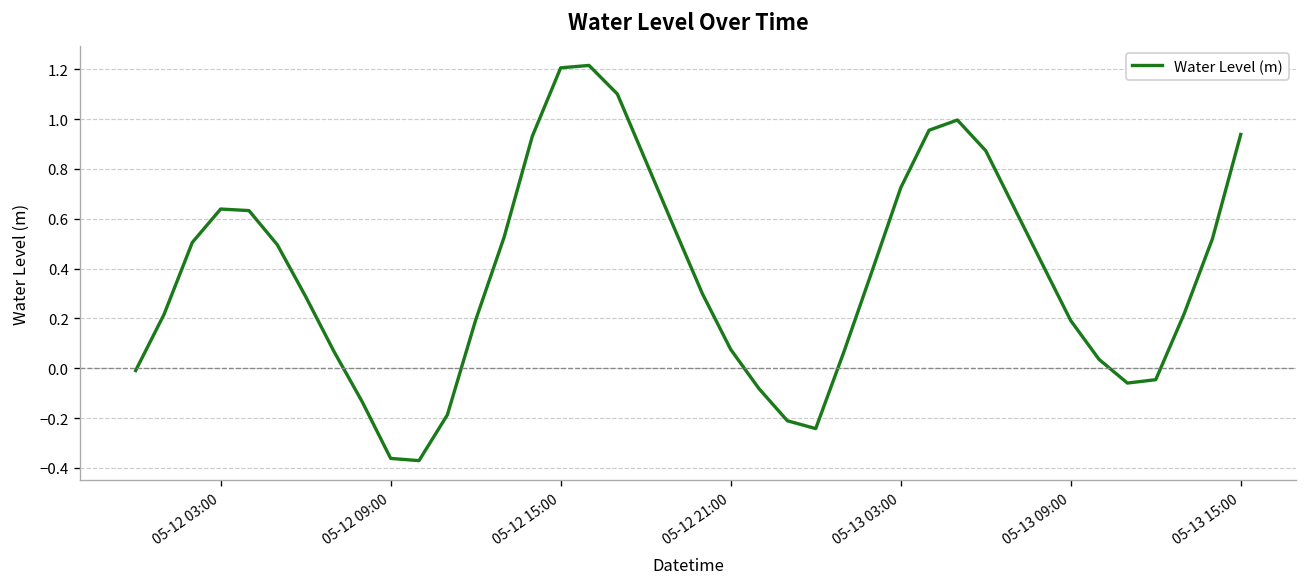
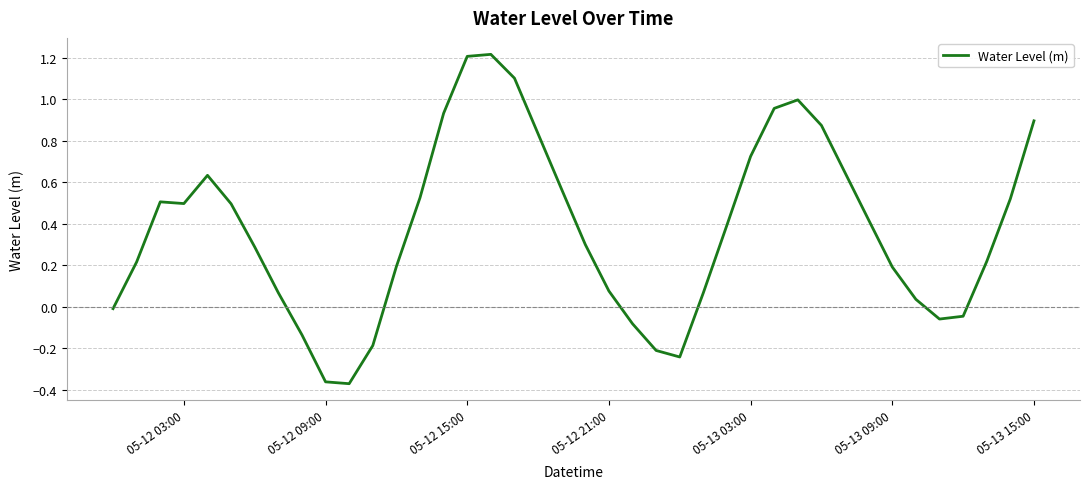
  {
-   "05-12 03:00": 0.64,
+   "05-12 03:00": 0.50,
    "05-12 09:00": -0.36,
    "05-12 15:00": 1.21,
    "05-12 21:00": 0.08,
    "05-13 03:00": 0.72,
    "05-13 09:00": 0.19,
-   "05-13 15:00": 0.94
+   "05-13 15:00": 0.90
  }
